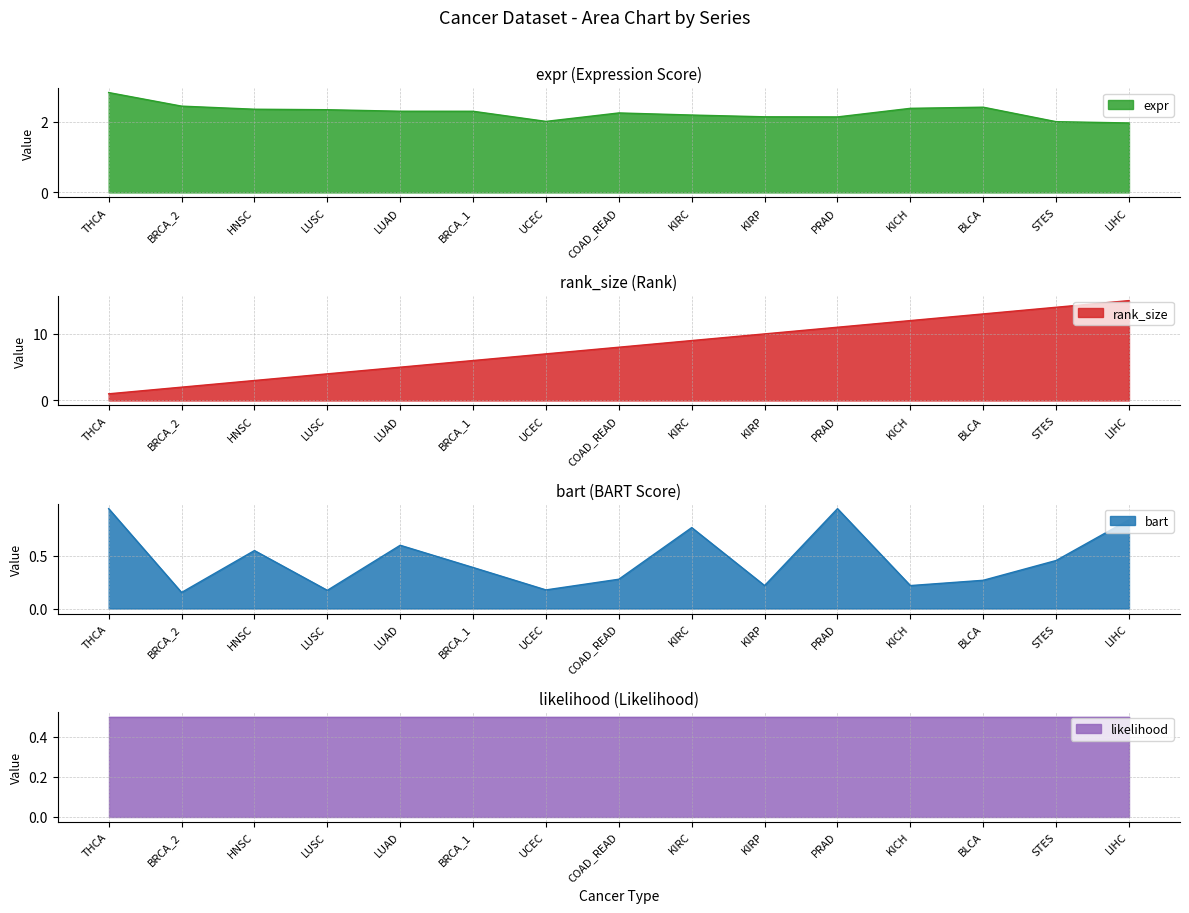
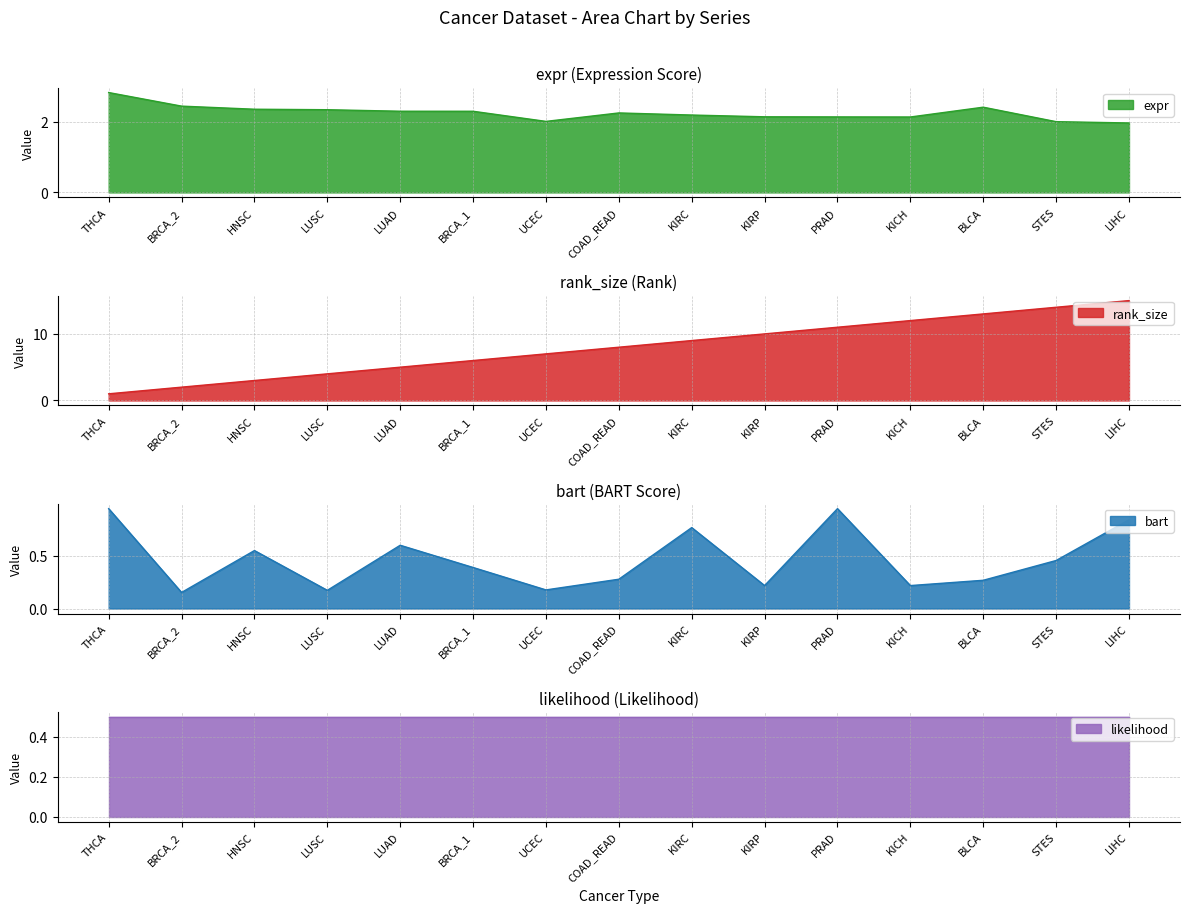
  {
    "expr (Expression Score)": {
      "THCA": 2.8,
      "BRCA_2": 2.4,
      "HNSC": 2.4,
      "LUSC": 2.3,
      "LUAD": 2.3,
      "BRCA_1": 2.3,
      "UCEC": 2.0,
      "COAD_READ": 2.3,
      "KIRC": 2.2,
      "KIRP": 2.1,
      "PRAD": 2.1,
-     "KICH": 2.4,
+     "KICH": 2.1,
      "BLCA": 2.4,
      "STES": 2.0,
      "LIHC": 2.0
    },
    "rank_size (Rank)": {
      "THCA": 1,
      "BRCA_2": 2,
      "HNSC": 3,
      "LUSC": 4,
      "LUAD": 5,
      "BRCA_1": 6,
      "UCEC": 7,
      "COAD_READ": 8,
      "KIRC": 9,
      "KIRP": 10,
      "PRAD": 11,
      "KICH": 12,
      "BLCA": 13,
      "STES": 14,
      "LIHC": 15
    },
    "bart (BART Score)": {
      "THCA": 0.94,
      "BRCA_2": 0.15,
      "HNSC": 0.55,
      "LUSC": 0.17,
      "LUAD": 0.60,
      "BRCA_1": 0.39,
      "UCEC": 0.18,
      "COAD_READ": 0.28,
      "KIRC": 0.77,
      "KIRP": 0.22,
      "PRAD": 0.94,
      "KICH": 0.22,
      "BLCA": 0.27,
      "STES": 0.45
    },
    "likelihood (Likelihood)": {
      "THCA": 0.50,
      "BRCA_2": 0.50,
      "HNSC": 0.50,
      "LUSC": 0.50,
      "LUAD": 0.50,
      "BRCA_1": 0.50,
      "UCEC": 0.50,
      "COAD_READ": 0.50,
      "KIRC": 0.50,
      "KIRP": 0.50,
      "PRAD": 0.50,
      "KICH": 0.50,
      "BLCA": 0.50,
      "STES": 0.50,
      "LIHC": 0.50
    }
  }
